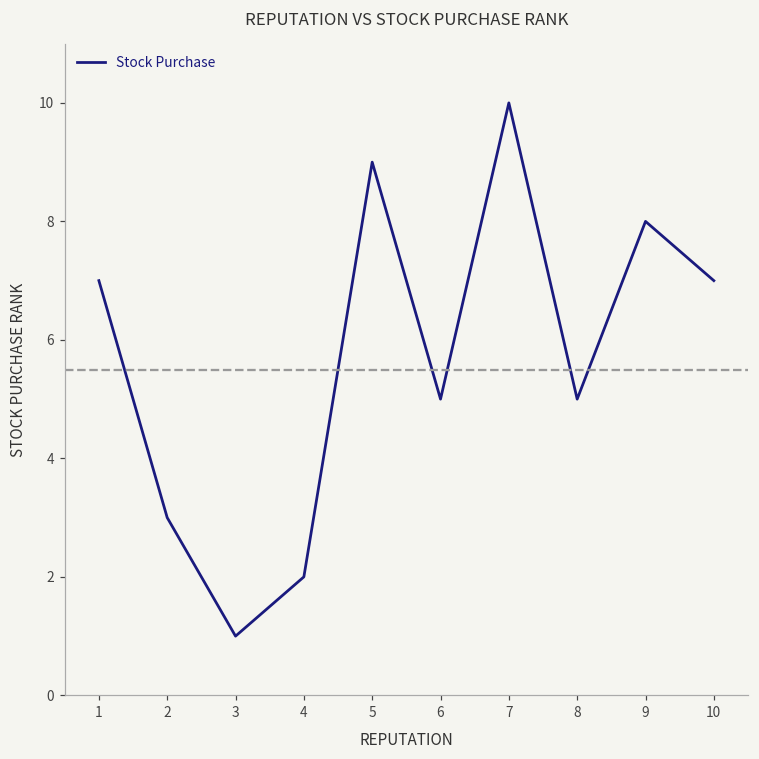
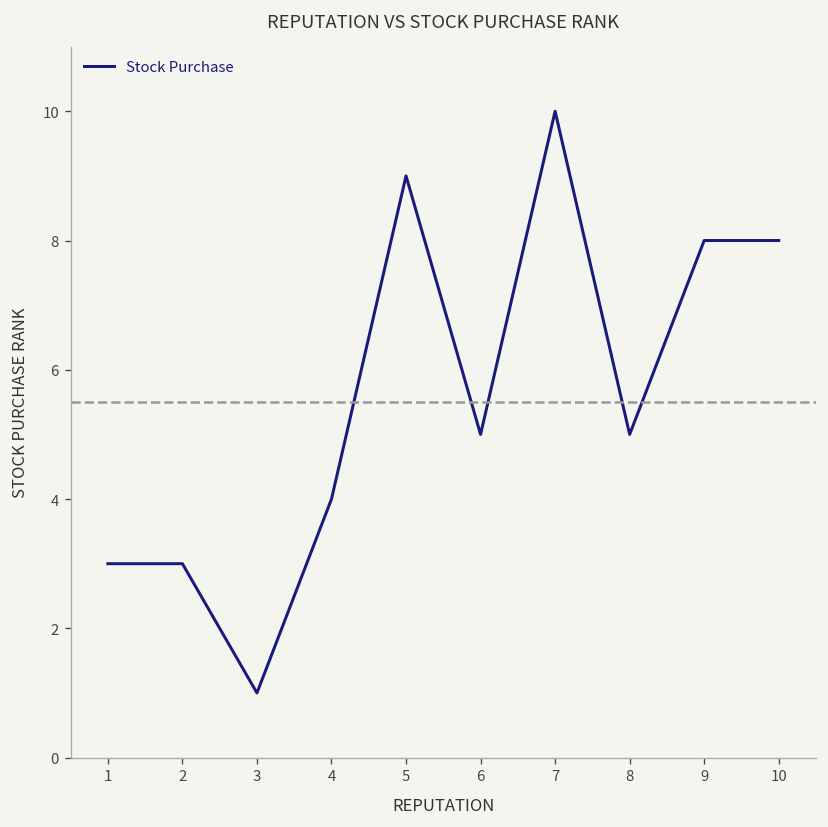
  {
-   "1": 7,
+   "1": 3,
    "2": 3,
    "3": 1,
-   "4": 2,
+   "4": 4,
    "5": 9,
    "6": 5,
    "7": 10,
    "8": 5,
    "9": 8,
-   "10": 7
+   "10": 8
  }
